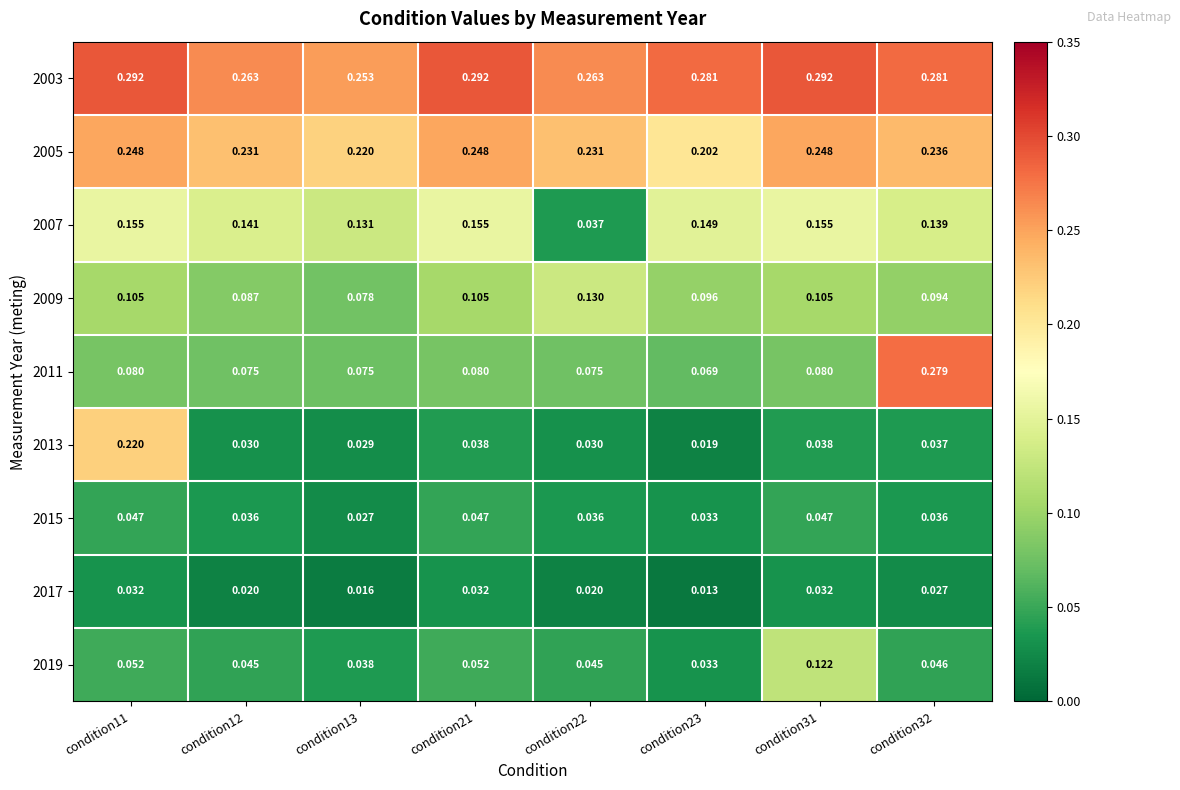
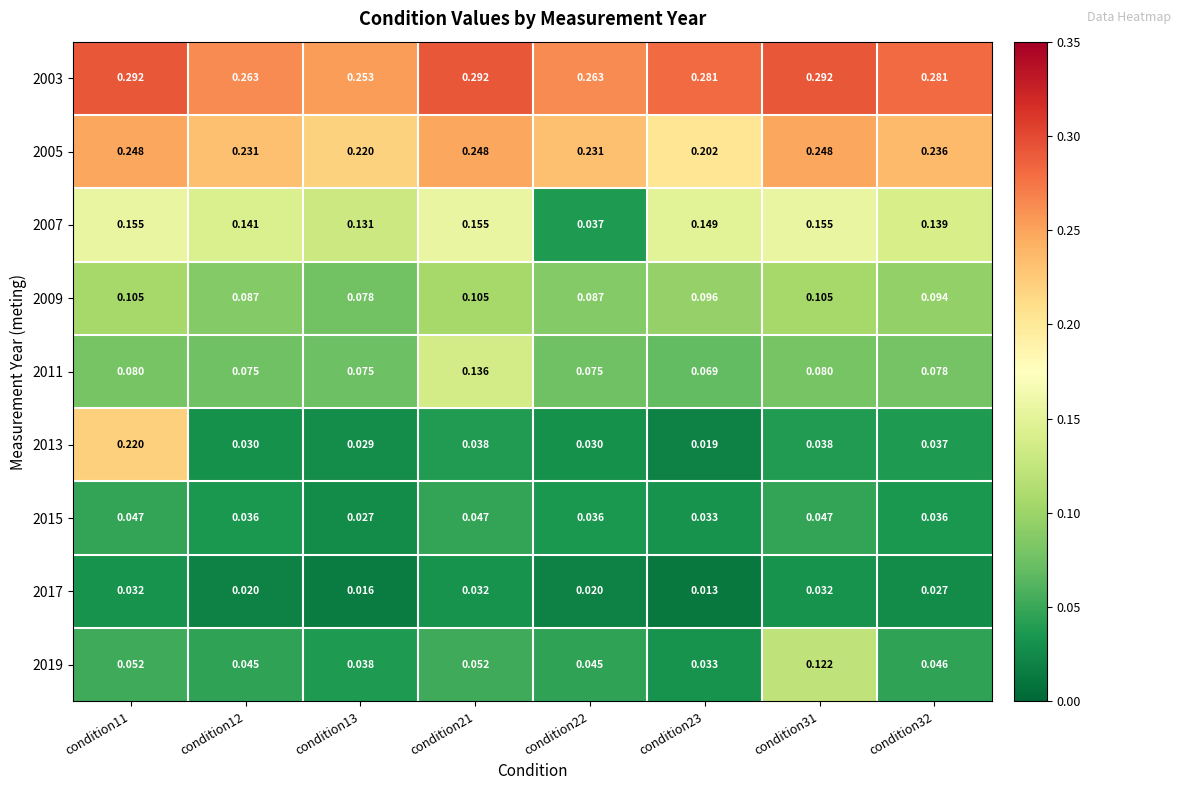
  {
    "2003": {
      "condition11": 0.292,
      "condition12": 0.263,
      "condition13": 0.253,
      "condition21": 0.292,
      "condition22": 0.263,
      "condition23": 0.281,
      "condition31": 0.292,
      "condition32": 0.281
    },
    "2005": {
      "condition11": 0.248,
      "condition12": 0.231,
      "condition13": 0.220,
      "condition21": 0.248,
      "condition22": 0.231,
      "condition23": 0.202,
      "condition31": 0.248,
      "condition32": 0.236
    },
    "2007": {
      "condition11": 0.155,
      "condition12": 0.141,
      "condition13": 0.131,
      "condition21": 0.155,
      "condition22": 0.037,
      "condition23": 0.149,
      "condition31": 0.155,
      "condition32": 0.139
    },
    "2009": {
      "condition11": 0.105,
      "condition12": 0.087,
      "condition13": 0.078,
      "condition21": 0.105,
-     "condition22": 0.130,
+     "condition22": 0.087,
      "condition23": 0.096,
      "condition31": 0.105,
      "condition32": 0.094
    },
    "2011": {
      "condition11": 0.080,
      "condition12": 0.075,
      "condition13": 0.075,
-     "condition21": 0.080,
+     "condition21": 0.136,
      "condition22": 0.075,
      "condition23": 0.069,
      "condition31": 0.080,
-     "condition32": 0.279
+     "condition32": 0.078
    },
    "2013": {
      "condition11": 0.220,
      "condition12": 0.030,
      "condition13": 0.029,
      "condition21": 0.038,
      "condition22": 0.030,
      "condition23": 0.019,
      "condition31": 0.038,
      "condition32": 0.037
    },
    "2015": {
      "condition11": 0.047,
      "condition12": 0.036,
      "condition13": 0.027,
      "condition21": 0.047,
      "condition22": 0.036,
      "condition23": 0.033,
      "condition31": 0.047,
      "condition32": 0.036
    },
    "2017": {
      "condition11": 0.032,
      "condition12": 0.020,
      "condition13": 0.016,
      "condition21": 0.032,
      "condition22": 0.020,
      "condition23": 0.013,
      "condition31": 0.032,
      "condition32": 0.027
    },
    "2019": {
      "condition11": 0.052,
      "condition12": 0.045,
      "condition13": 0.038,
      "condition21": 0.052,
      "condition22": 0.045,
      "condition23": 0.033,
      "condition31": 0.122,
      "condition32": 0.046
    }
  }
